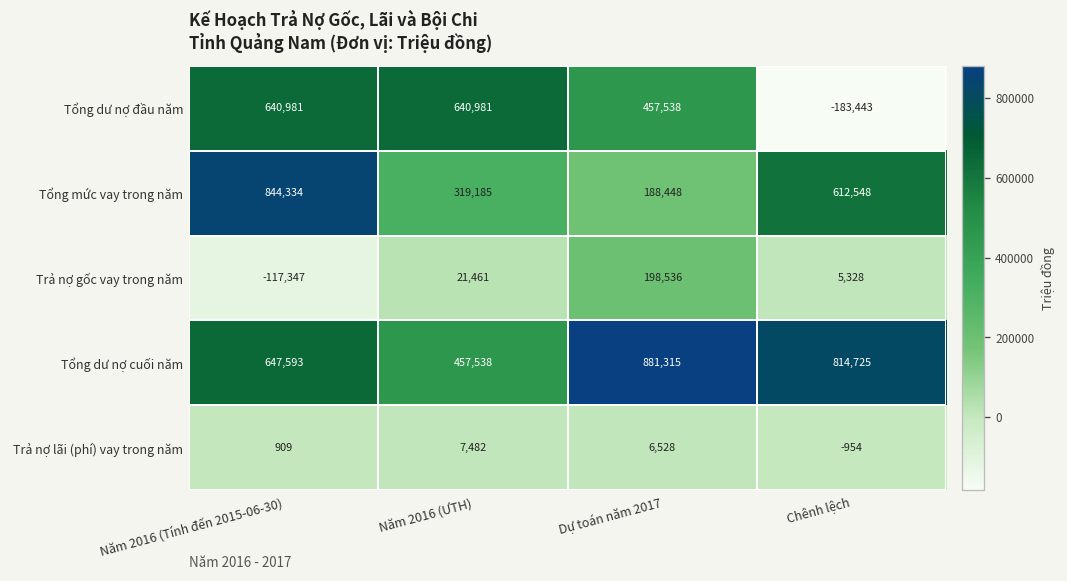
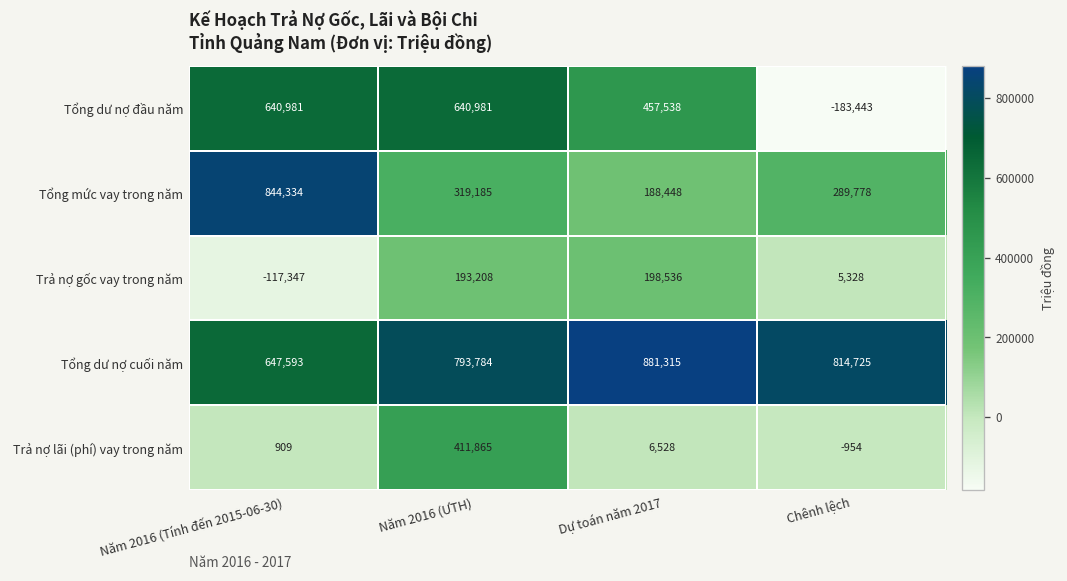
  {
    "Tổng dư nợ đầu năm": {
      "Năm 2016 (Tính đến 2015-06-30)": "640,981",
      "Năm 2016 (ƯTH)": "640,981",
      "Dự toán năm 2017": "457,538",
      "Chênh lệch": "-183,443"
    },
    "Tổng mức vay trong năm": {
      "Năm 2016 (Tính đến 2015-06-30)": "844,334",
      "Năm 2016 (ƯTH)": "319,185",
      "Dự toán năm 2017": "188,448",
-     "Chênh lệch": "612,548"
+     "Chênh lệch": "289,778"
    },
    "Trả nợ gốc vay trong năm": {
      "Năm 2016 (Tính đến 2015-06-30)": "-117,347",
-     "Năm 2016 (ƯTH)": "21,461",
+     "Năm 2016 (ƯTH)": "193,208",
      "Dự toán năm 2017": "198,536",
      "Chênh lệch": "5,328"
    },
    "Tổng dư nợ cuối năm": {
      "Năm 2016 (Tính đến 2015-06-30)": "647,593",
-     "Năm 2016 (ƯTH)": "457,538",
+     "Năm 2016 (ƯTH)": "793,784",
      "Dự toán năm 2017": "881,315",
      "Chênh lệch": "814,725"
    },
    "Trả nợ lãi (phí) vay trong năm": {
      "Năm 2016 (Tính đến 2015-06-30)": "909",
-     "Năm 2016 (ƯTH)": "7,482",
+     "Năm 2016 (ƯTH)": "411,865",
      "Dự toán năm 2017": "6,528",
      "Chênh lệch": "-954"
    }
  }
